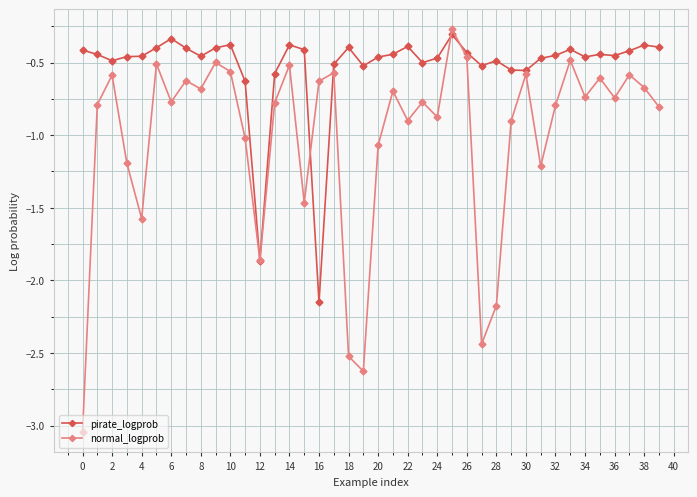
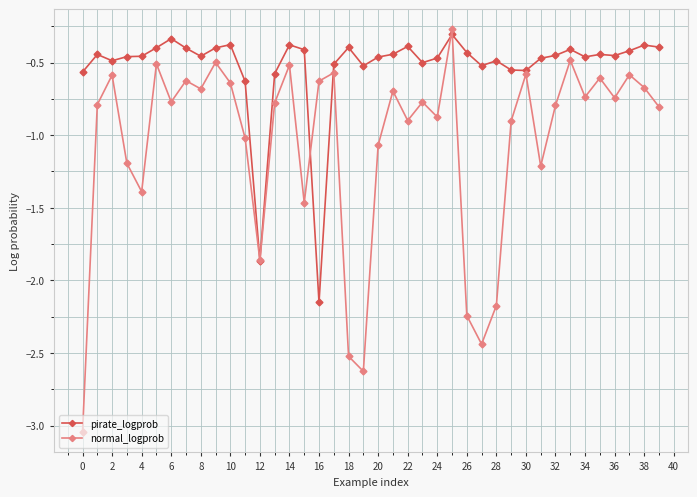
  {
    "pirate_logprob": {
-     "0": -0.41,
+     "0": -0.57,
      "2": -0.49,
      "4": -0.46,
      "6": -0.34,
      "8": -0.46,
      "10": -0.38,
      "14": -0.38,
      "16": -2.15,
      "18": -0.40,
      "20": -0.46,
      "22": -0.39,
      "24": -0.47,
      "26": -0.43,
      "28": -0.49,
      "30": -0.55,
      "32": -0.45,
      "34": -0.46,
      "36": -0.45,
      "38": -0.38
    },
    "normal_logprob": {
      "2": -0.59,
-     "4": -1.57,
+     "4": -1.39,
      "6": -0.77,
      "8": -0.68,
-     "10": -0.56,
+     "10": -0.64,
      "14": -0.52,
      "16": -0.63,
      "18": -2.52,
      "20": -1.07,
      "22": -0.90,
      "24": -0.88,
-     "26": -0.46,
+     "26": -2.24,
      "28": -2.17,
      "30": -0.58,
      "32": -0.79,
      "34": -0.74,
      "36": -0.74,
      "38": -0.67
    }
  }
